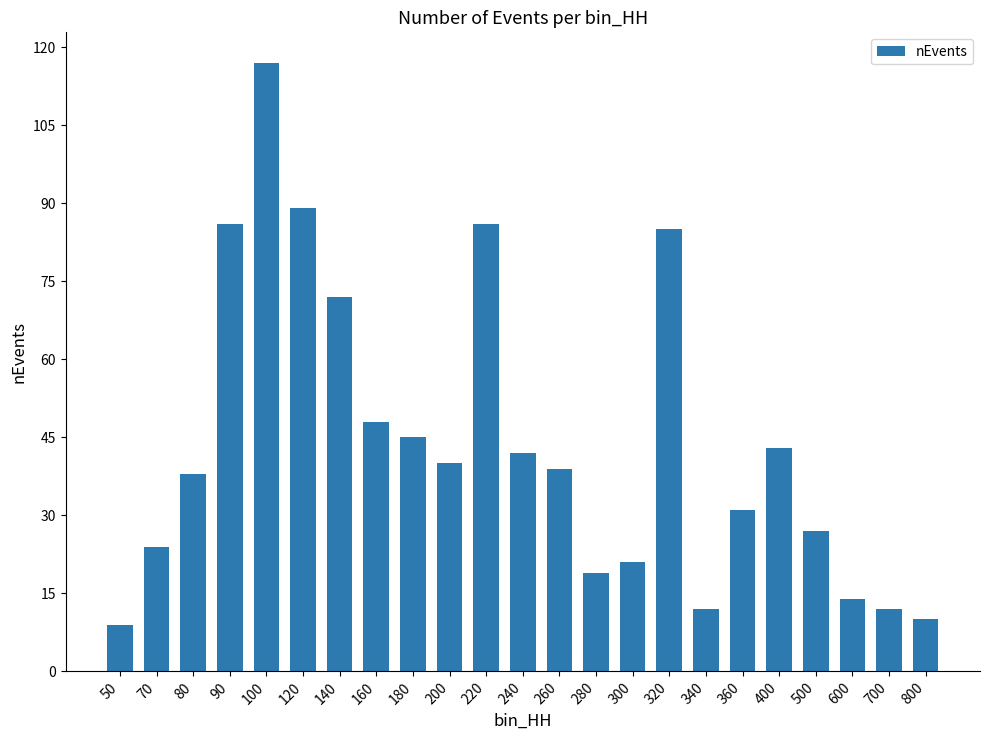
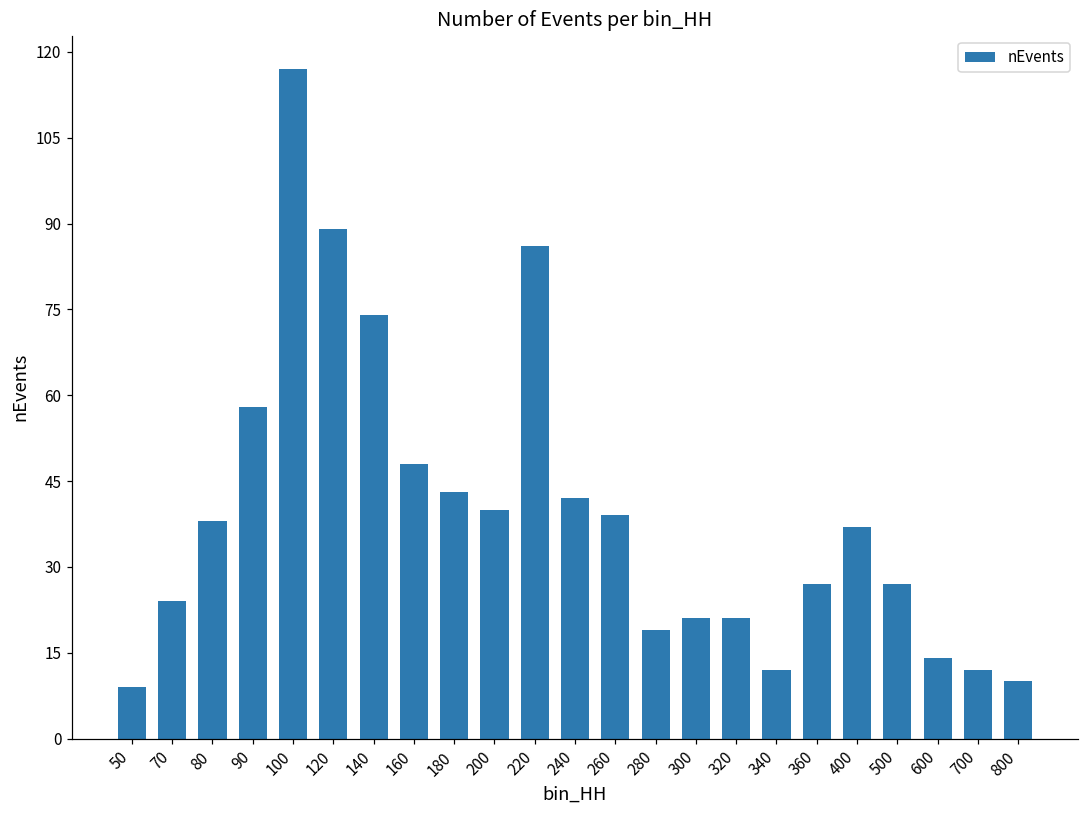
  {
    "50": 9,
    "70": 24,
    "80": 38,
-   "90": 86,
+   "90": 58,
    "100": 117,
    "120": 89,
-   "140": 72,
+   "140": 74,
    "160": 48,
-   "180": 45,
+   "180": 43,
    "200": 40,
    "220": 86,
    "240": 42,
    "260": 39,
    "280": 19,
    "300": 21,
-   "320": 85,
+   "320": 21,
    "340": 12,
-   "360": 31,
-   "400": 43,
+   "360": 27,
+   "400": 37,
    "500": 27,
    "600": 14,
    "700": 12,
    "800": 10
  }
